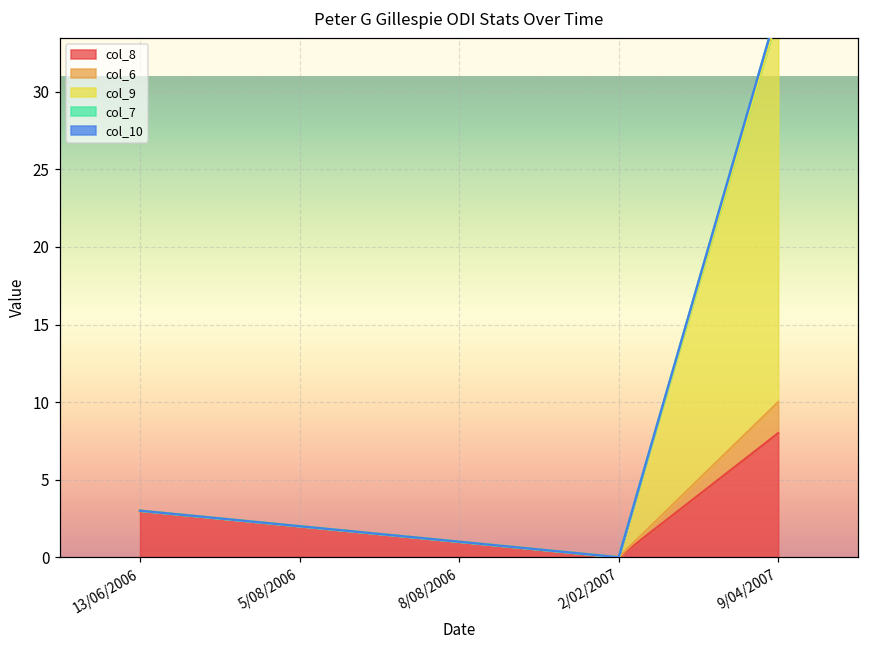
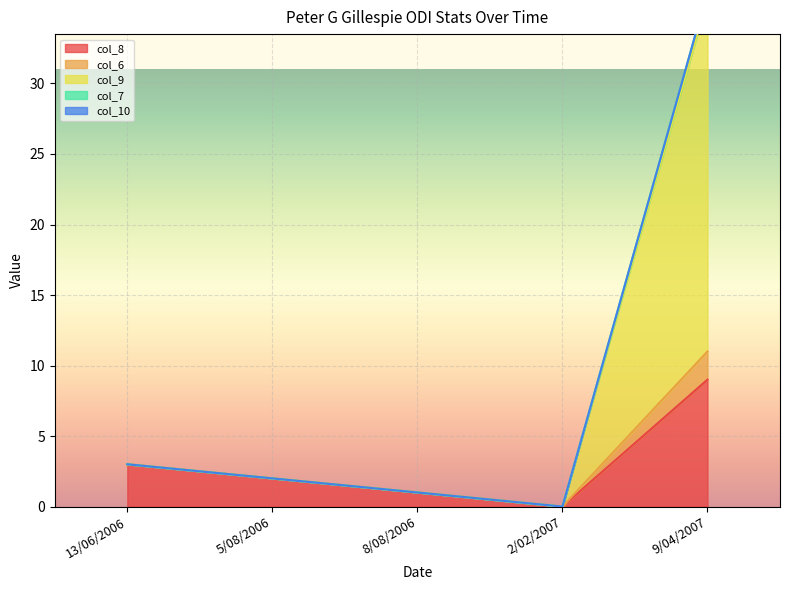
  {
    "col_8": {
-     "9/04/2007": 8
+     "9/04/2007": 9
    },
    "col_6": {
      "9/04/2007": 2
    }
  }
